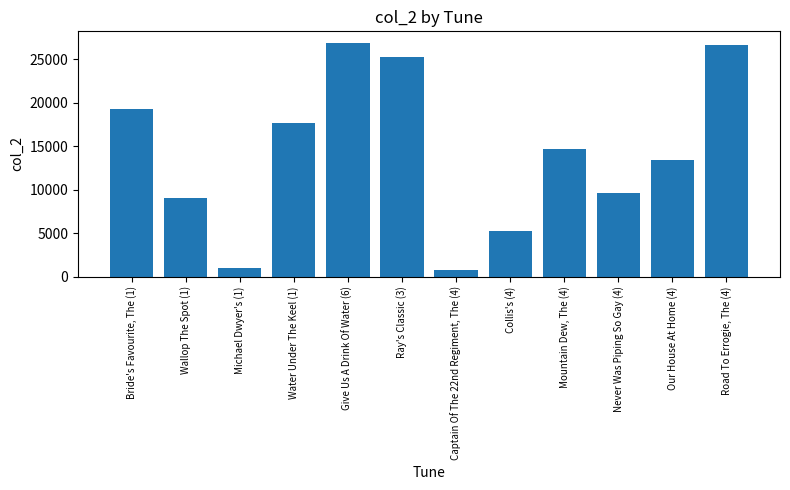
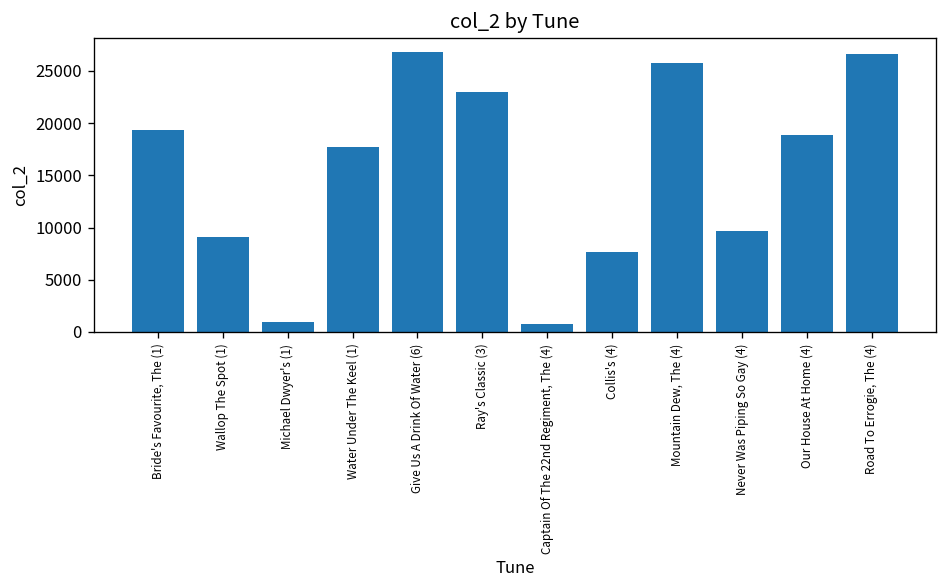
  {
    "Bride's Favourite, The (1)": 19000,
    "Wallop The Spot (1)": 9000,
    "Michael Dwyer's (1)": 1000,
    "Water Under The Keel (1)": 18000,
    "Give Us A Drink Of Water (6)": 27000,
-   "Ray's Classic (3)": 25000,
+   "Ray's Classic (3)": 23000,
    "Captain Of The 22nd Regiment, The (4)": 1000,
-   "Collis's (4)": 5000,
-   "Mountain Dew, The (4)": 15000,
+   "Collis's (4)": 8000,
+   "Mountain Dew, The (4)": 26000,
    "Never Was Piping So Gay (4)": 10000,
-   "Our House At Home (4)": 13000,
+   "Our House At Home (4)": 19000,
    "Road To Errogie, The (4)": 27000
  }
